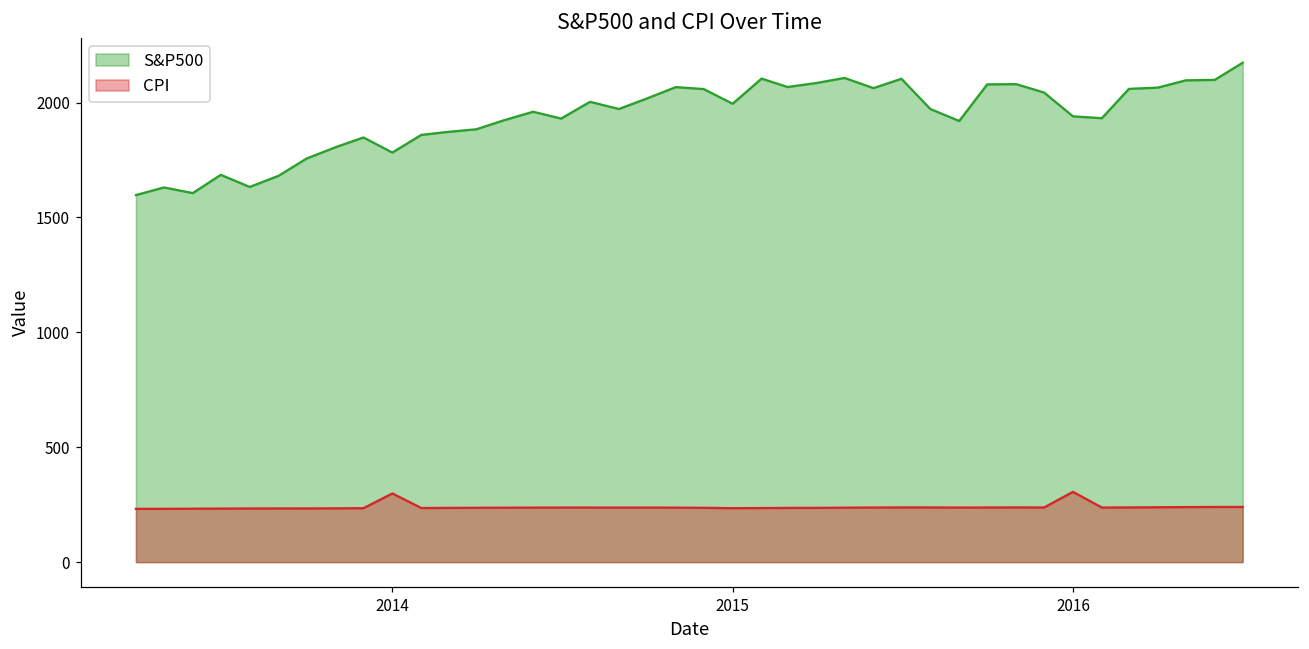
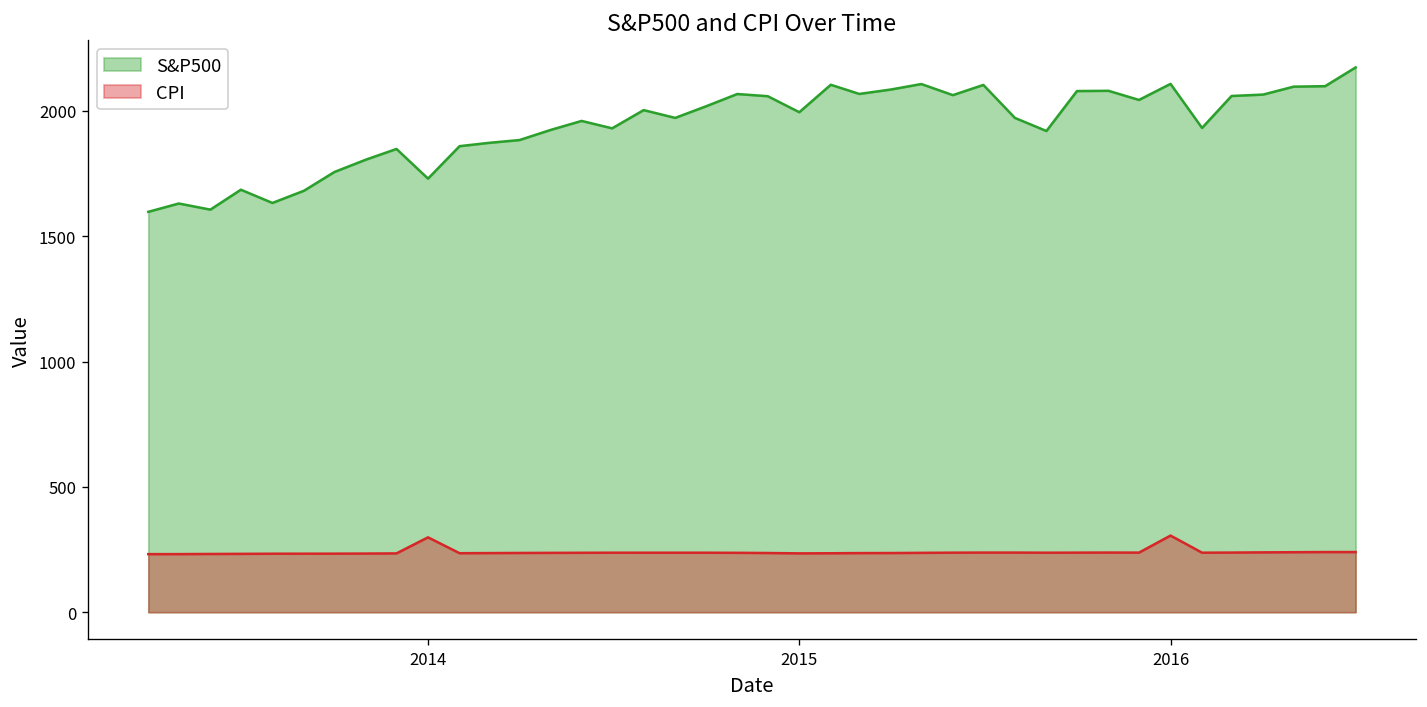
  {
    "S&P500": {
-     "2014": 1780,
+     "2014": 1730,
      "2015": 1990,
-     "2016": 1940
+     "2016": 2110
    },
    "CPI": {
      "2014": 300,
      "2015": 230,
      "2016": 310
    }
  }
